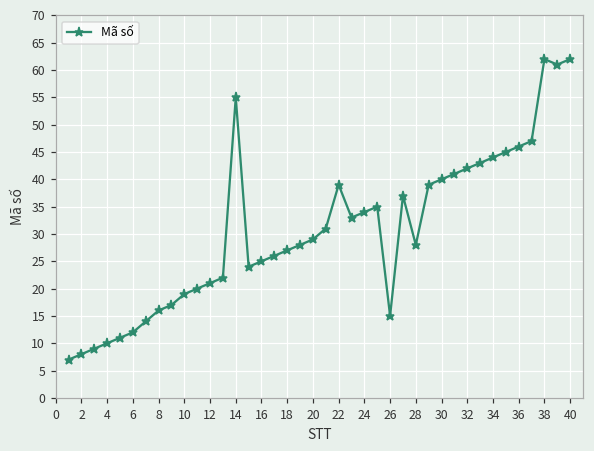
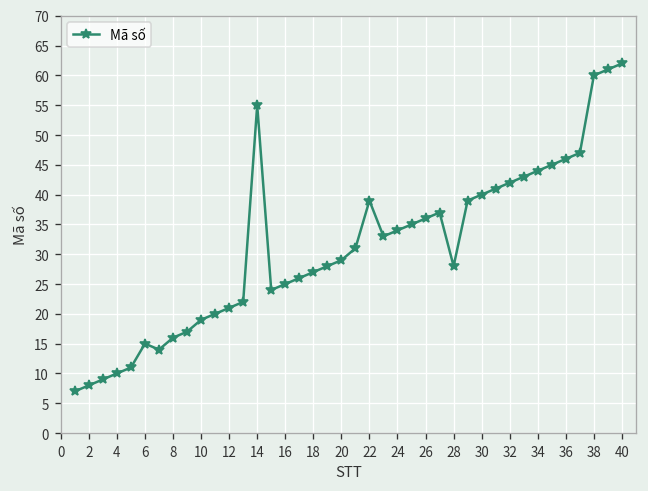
  {
    "2": 8,
    "4": 10,
-   "6": 12,
+   "6": 15,
    "8": 16,
    "10": 19,
    "12": 21,
    "14": 55,
    "16": 25,
    "18": 27,
    "20": 29,
    "22": 39,
    "24": 34,
-   "26": 15,
+   "26": 36,
    "28": 28,
    "30": 40,
    "32": 42,
    "34": 44,
    "36": 46,
-   "38": 62,
+   "38": 60,
    "40": 62
  }
